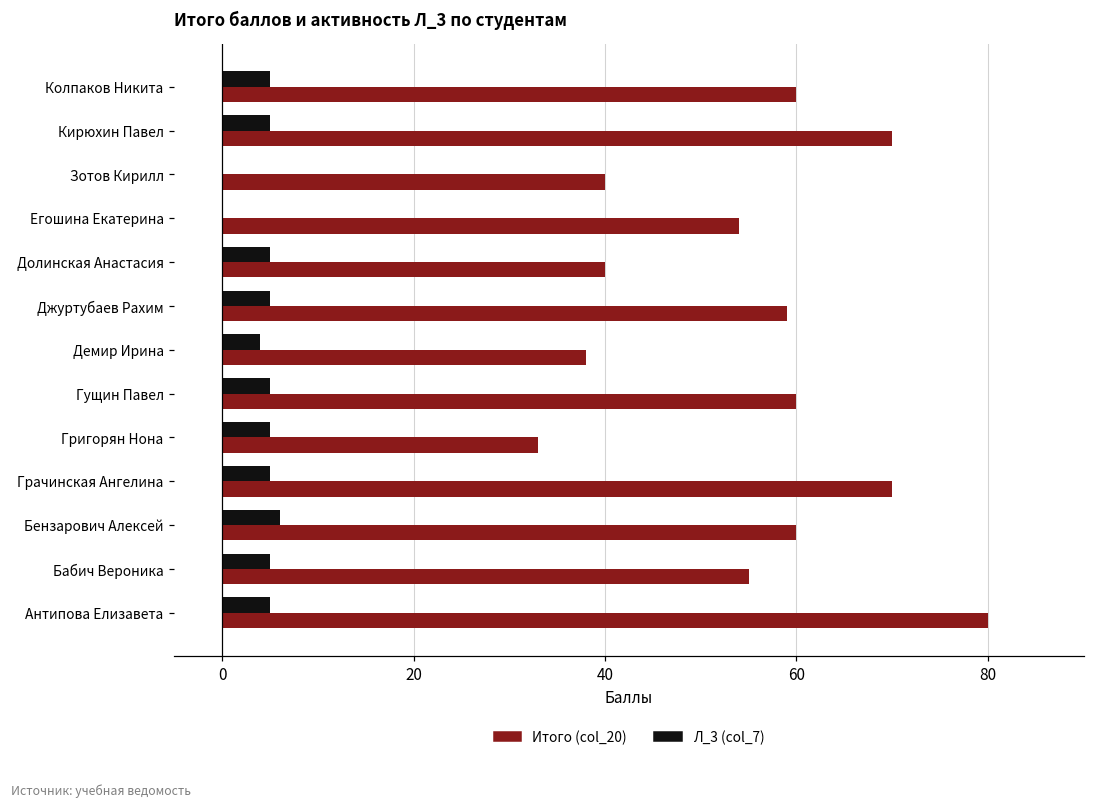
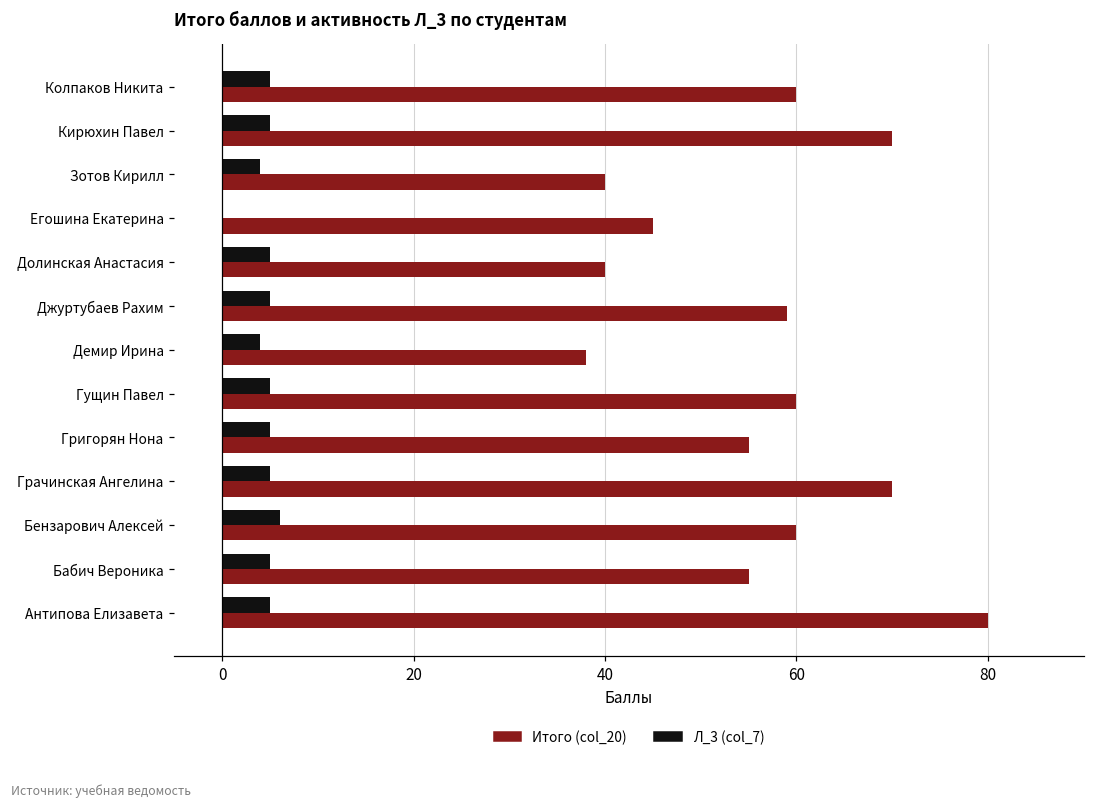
  {
    "Итого (col_20)": {
      "Колпаков Никита": 60,
      "Кирюхин Павел": 70,
      "Зотов Кирилл": 40,
-     "Егошина Екатерина": 54,
+     "Егошина Екатерина": 45,
      "Долинская Анастасия": 40,
      "Джуртубаев Рахим": 59,
      "Демир Ирина": 38,
      "Гущин Павел": 60,
-     "Григорян Нона": 33,
+     "Григорян Нона": 55,
      "Грачинская Ангелина": 70,
      "Бензарович Алексей": 60,
      "Бабич Вероника": 55,
      "Антипова Елизавета": 80
    },
    "Л_3 (col_7)": {
      "Колпаков Никита": 5,
      "Кирюхин Павел": 5,
-     "Зотов Кирилл": 0,
+     "Зотов Кирилл": 4,
      "Егошина Екатерина": 0,
      "Долинская Анастасия": 5,
      "Джуртубаев Рахим": 5,
      "Демир Ирина": 4,
      "Гущин Павел": 5,
      "Григорян Нона": 5,
      "Грачинская Ангелина": 5,
      "Бензарович Алексей": 6,
      "Бабич Вероника": 5,
      "Антипова Елизавета": 5
    }
  }
